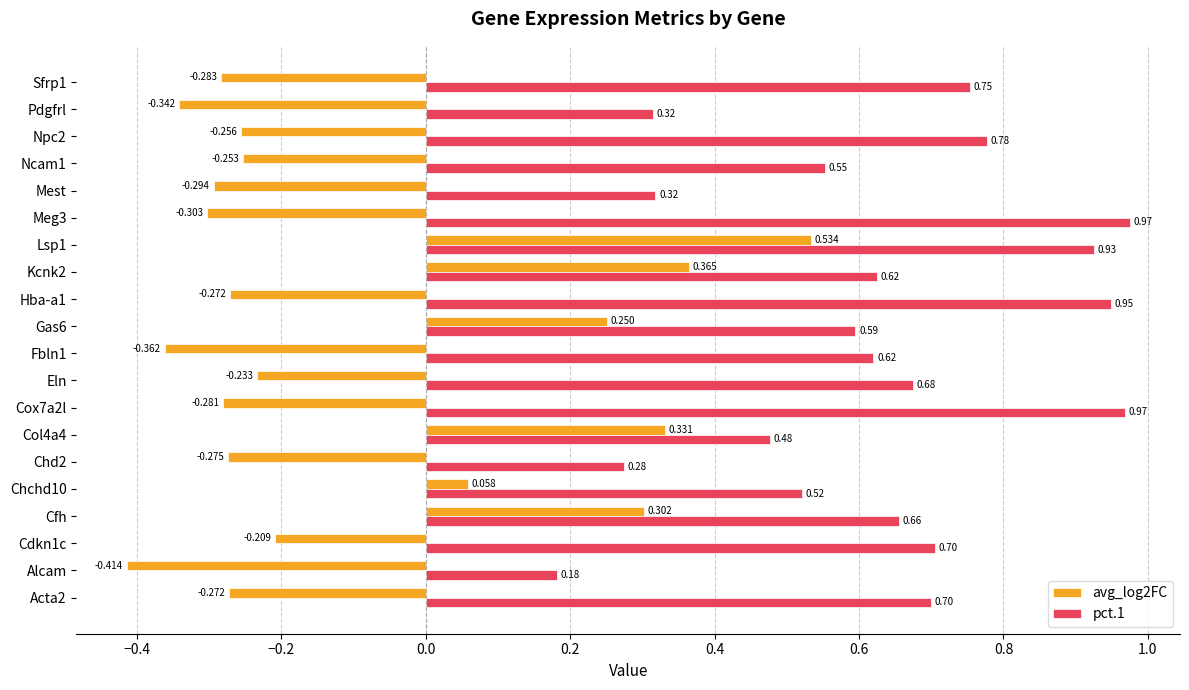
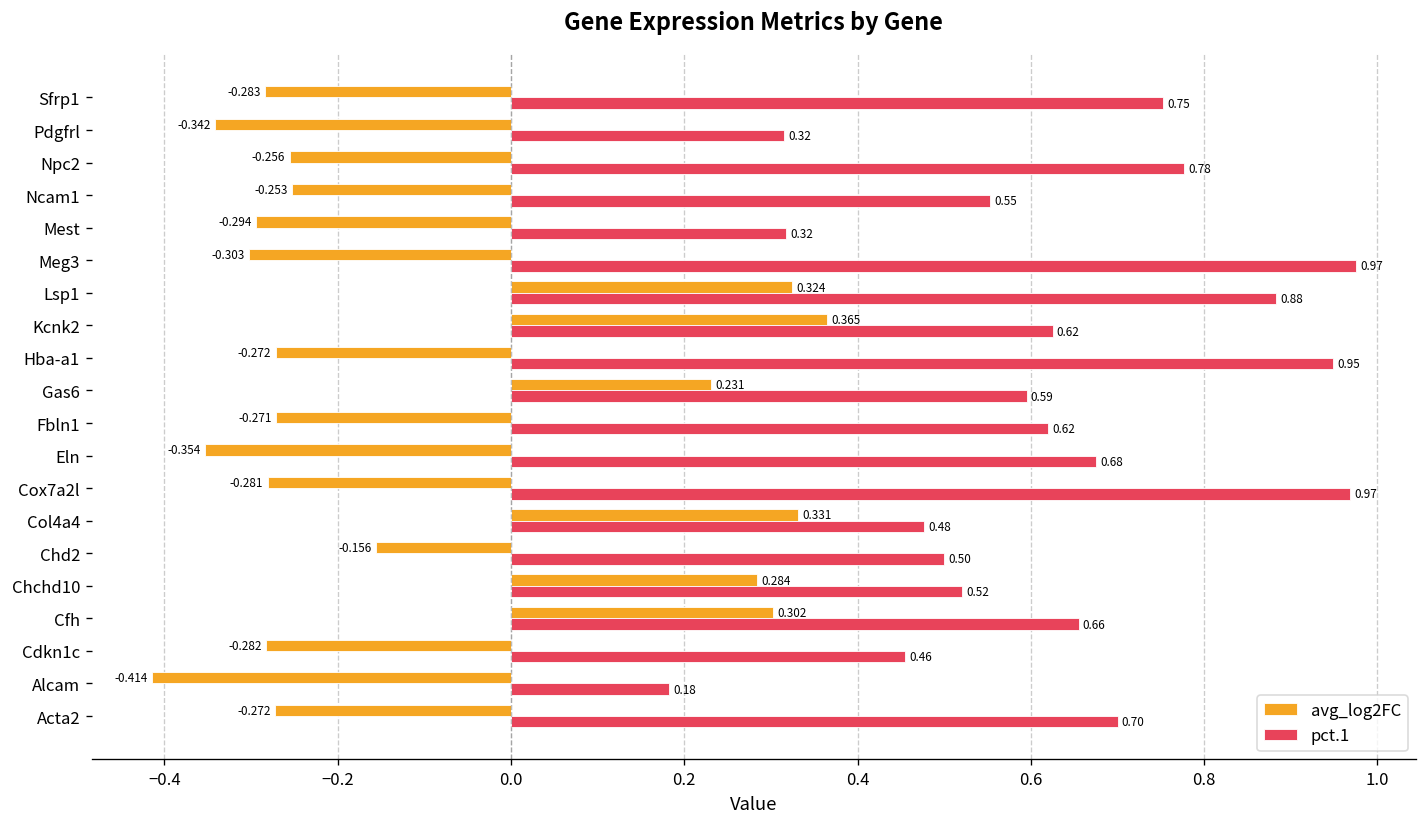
  {
    "avg_log2FC": {
      "Sfrp1": -0.283,
      "Pdgfrl": -0.342,
      "Npc2": -0.256,
      "Ncam1": -0.253,
      "Mest": -0.294,
      "Meg3": -0.303,
-     "Lsp1": 0.534,
+     "Lsp1": 0.324,
      "Kcnk2": 0.365,
      "Hba-a1": -0.272,
-     "Gas6": 0.250,
-     "Fbln1": -0.362,
-     "Eln": -0.233,
+     "Gas6": 0.231,
+     "Fbln1": -0.271,
+     "Eln": -0.354,
      "Cox7a2l": -0.281,
      "Col4a4": 0.331,
-     "Chd2": -0.275,
-     "Chchd10": 0.058,
+     "Chd2": -0.156,
+     "Chchd10": 0.284,
      "Cfh": 0.302,
-     "Cdkn1c": -0.209,
+     "Cdkn1c": -0.282,
      "Alcam": -0.414,
      "Acta2": -0.272
    },
    "pct.1": {
      "Sfrp1": 0.75,
      "Pdgfrl": 0.32,
      "Npc2": 0.78,
      "Ncam1": 0.55,
      "Mest": 0.32,
      "Meg3": 0.97,
-     "Lsp1": 0.93,
+     "Lsp1": 0.88,
      "Kcnk2": 0.62,
      "Hba-a1": 0.95,
      "Gas6": 0.59,
      "Fbln1": 0.62,
      "Eln": 0.68,
      "Cox7a2l": 0.97,
      "Col4a4": 0.48,
-     "Chd2": 0.28,
+     "Chd2": 0.50,
      "Chchd10": 0.52,
      "Cfh": 0.66,
-     "Cdkn1c": 0.70,
+     "Cdkn1c": 0.46,
      "Alcam": 0.18,
      "Acta2": 0.70
    }
  }
